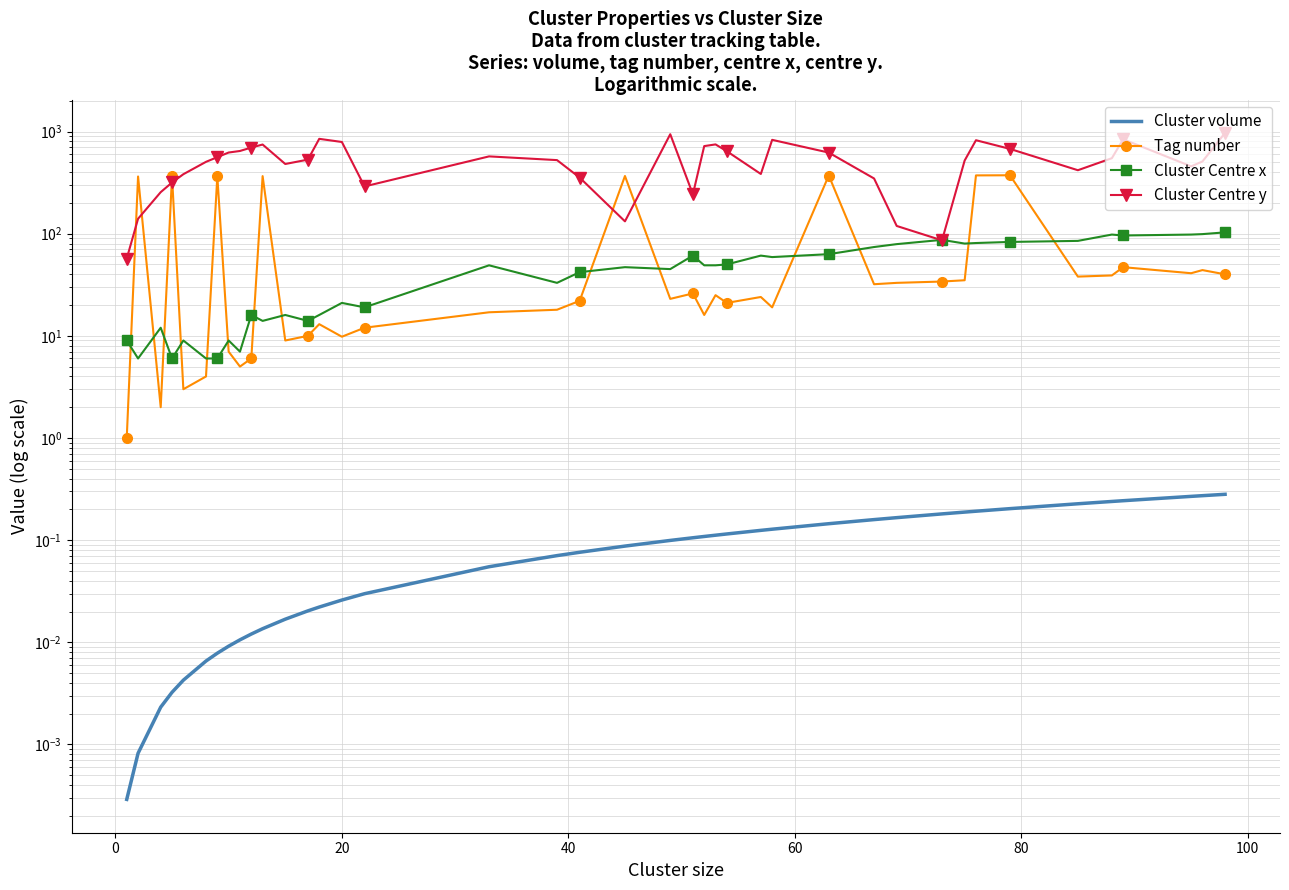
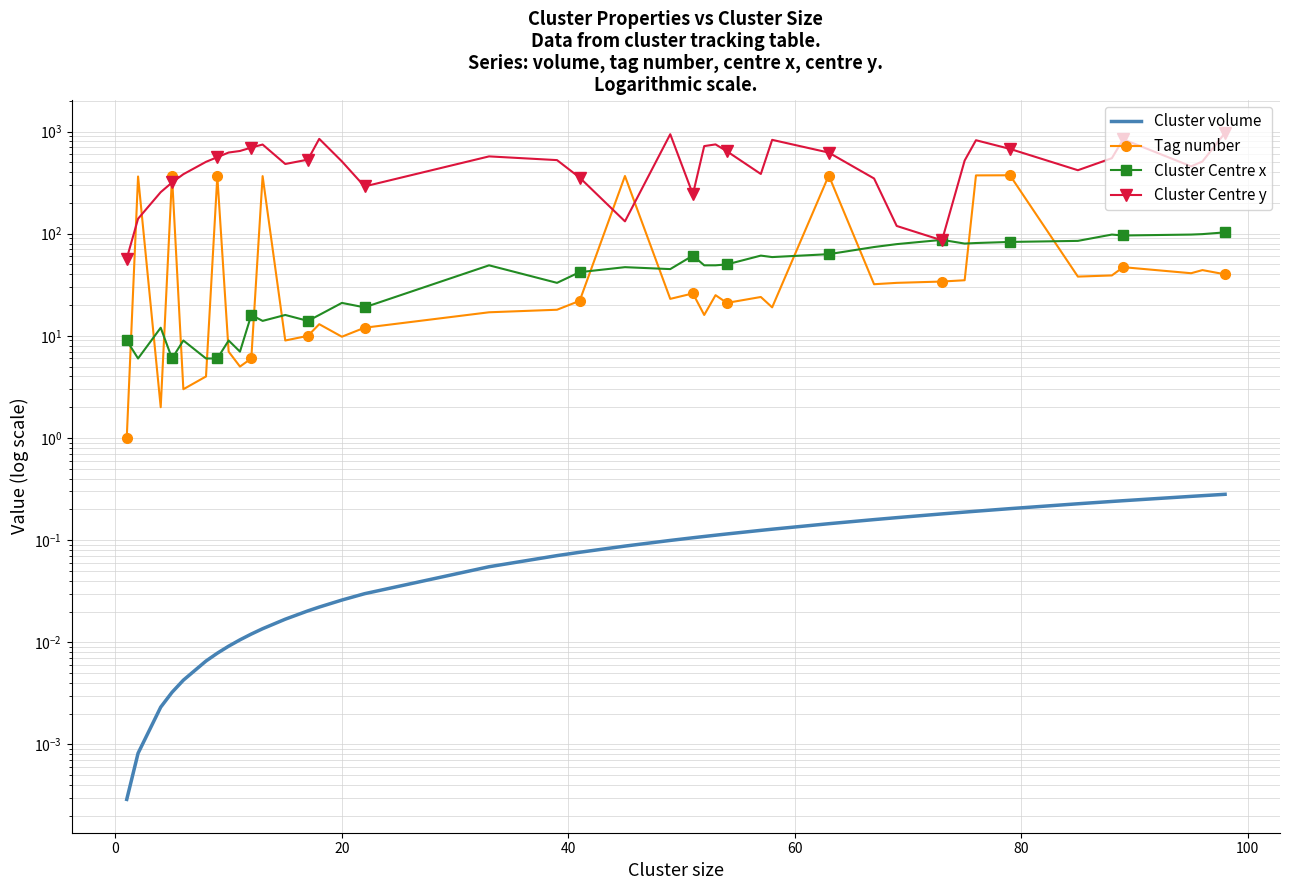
  {
    "Cluster volume": {
      "20": 0.026
    },
    "Tag number": {
      "20": 10
    },
    "Cluster Centre x": {
      "20": 21
    },
    "Cluster Centre y": {
-     "20": 800
+     "20": 500
    }
  }
